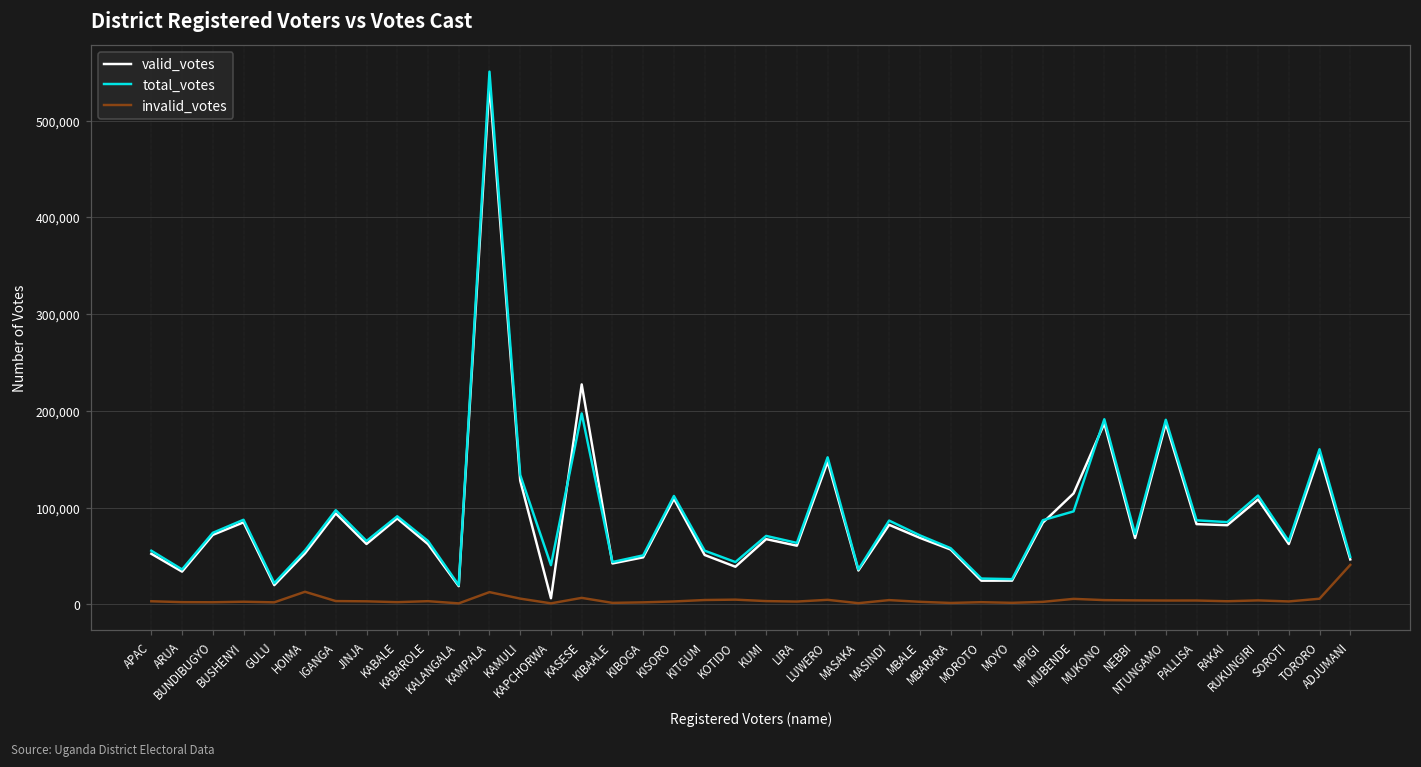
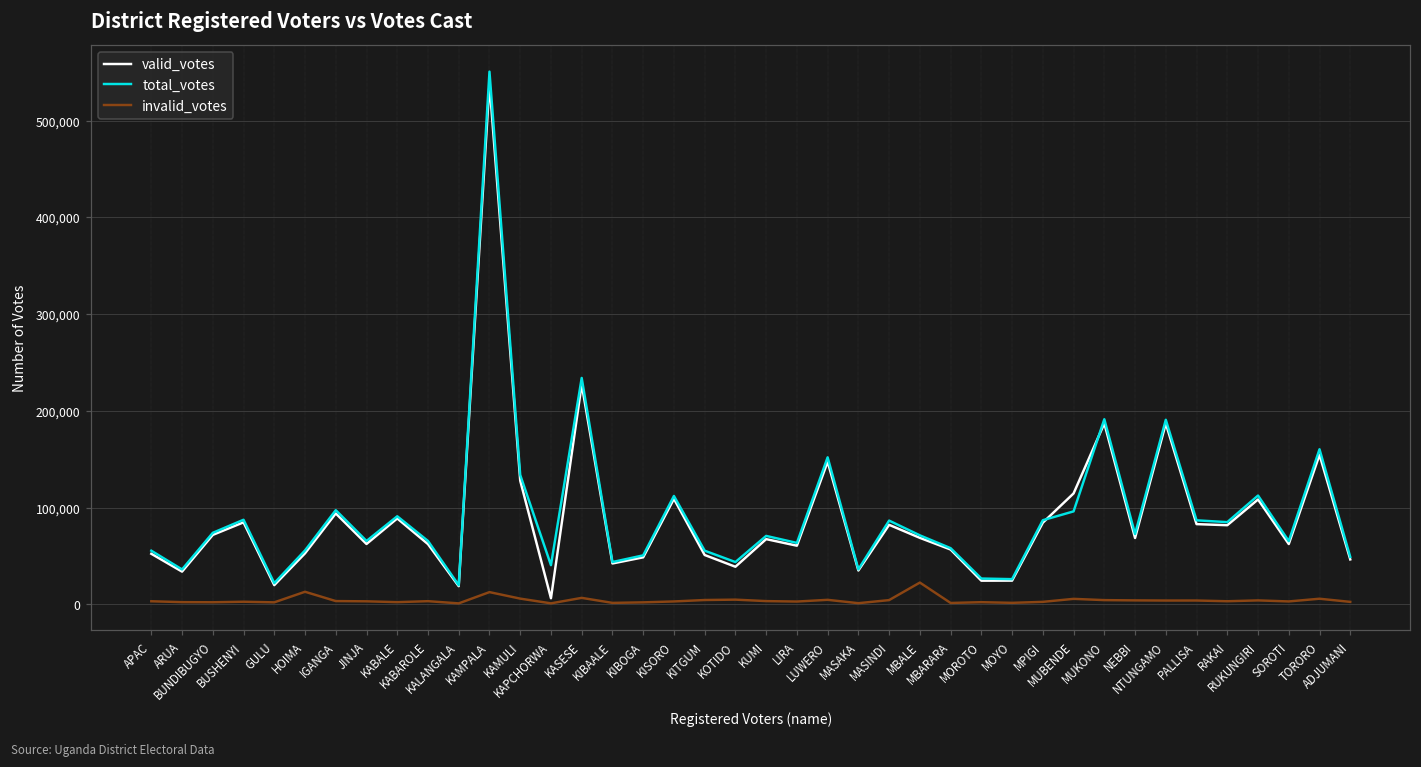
  {
    "valid_votes": {
      "APAC": "50,000",
      "HOIMA": "50,000",
      "IGANGA": "90,000",
      "JINJA": "60,000",
      "KABAROLE": "60,000",
      "KAMPALA": "540,000",
      "KAMULI": "130,000",
      "KAPCHORWA": "10,000",
      "KASESE": "230,000",
      "KISORO": "110,000",
      "KITGUM": "50,000",
      "KOTIDO": "40,000",
      "KUMI": "70,000",
      "LUWERO": "150,000",
      "MASINDI": "80,000",
      "MUBENDE": "110,000",
      "MUKONO": "190,000",
      "NEBBI": "70,000",
      "NTUNGAMO": "190,000",
      "PALLISA": "80,000",
      "RAKAI": "80,000",
      "RUKUNGIRI": "110,000",
      "SOROTI": "60,000",
      "TORORO": "150,000"
    },
    "total_votes": {
      "APAC": "60,000",
      "HOIMA": "60,000",
      "IGANGA": "100,000",
      "JINJA": "70,000",
      "KABAROLE": "70,000",
      "KAMPALA": "550,000",
      "KAMULI": "130,000",
      "KAPCHORWA": "40,000",
-     "KASESE": "200,000",
+     "KASESE": "230,000",
      "KISORO": "110,000",
      "KITGUM": "60,000",
      "KOTIDO": "40,000",
      "KUMI": "70,000",
      "LUWERO": "150,000",
      "MASINDI": "90,000",
      "MUBENDE": "100,000",
      "MUKONO": "190,000",
      "NEBBI": "70,000",
      "NTUNGAMO": "190,000",
      "PALLISA": "90,000",
      "RAKAI": "80,000",
      "RUKUNGIRI": "110,000",
      "SOROTI": "70,000",
      "TORORO": "160,000"
    },
    "invalid_votes": {
      "APAC": "0",
      "ARUA": "0",
      "BUNDIBUGYO": "0",
      "BUSHENYI": "0",
      "GULU": "0",
      "HOIMA": "10,000",
      "IGANGA": "0",
      "JINJA": "0",
      "KABALE": "0",
      "KABAROLE": "0",
      "KALANGALA": "0",
      "KAMPALA": "10,000",
      "KAMULI": "10,000",
      "KAPCHORWA": "0",
      "KASESE": "10,000",
      "KIBAALE": "0",
      "KIBOGA": "0",
      "KISORO": "0",
      "KITGUM": "0",
      "KOTIDO": "0",
      "KUMI": "0",
      "LIRA": "0",
      "LUWERO": "0",
      "MASAKA": "0",
      "MASINDI": "0",
-     "MBALE": "0",
+     "MBALE": "20,000",
      "MBARARA": "0",
      "MOROTO": "0",
      "MOYO": "0",
      "MPIGI": "0",
      "MUBENDE": "10,000",
      "MUKONO": "0",
      "NEBBI": "0",
      "NTUNGAMO": "0",
      "PALLISA": "0",
      "RAKAI": "0",
      "RUKUNGIRI": "0",
      "SOROTI": "0",
      "TORORO": "10,000",
-     "ADJUMANI": "40,000"
+     "ADJUMANI": "0"
    }
  }
